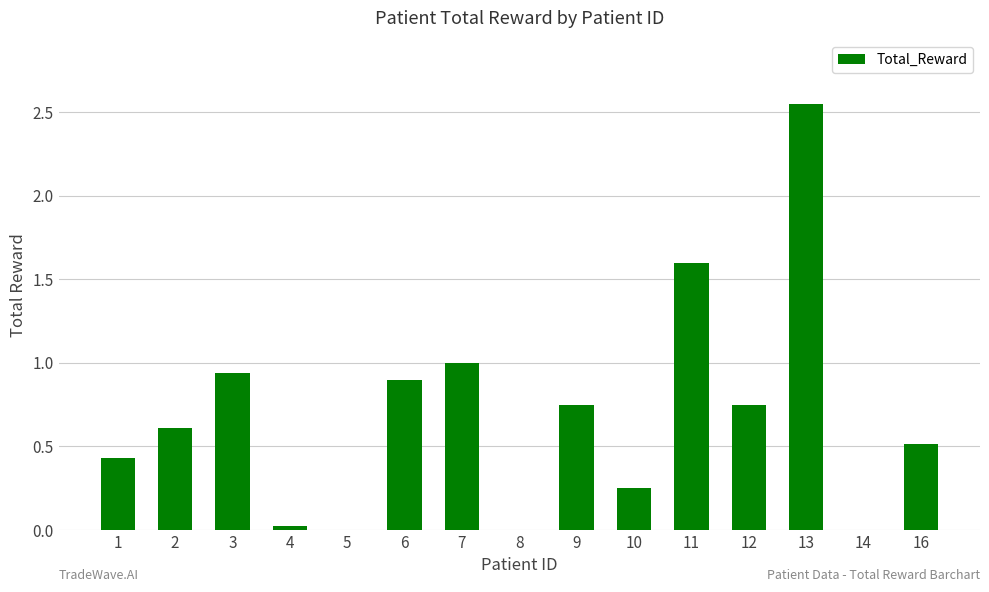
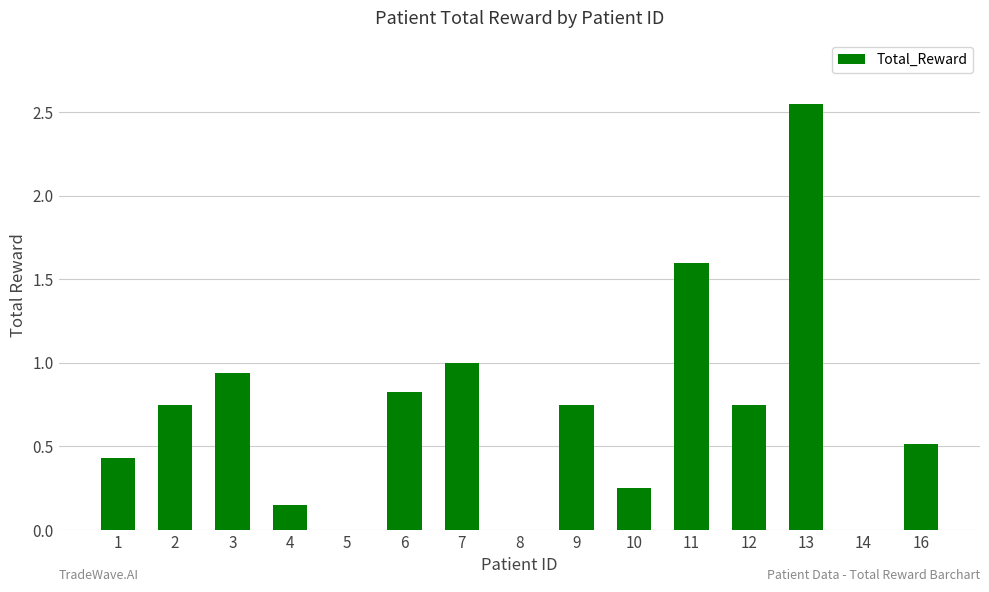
  {
    "1": 0.43,
-   "2": 0.61,
+   "2": 0.75,
    "3": 0.94,
-   "4": 0.03,
-   "6": 0.90,
+   "4": 0.15,
+   "6": 0.82,
    "7": 1.00,
    "9": 0.75,
    "10": 0.25,
    "11": 1.60,
    "12": 0.75,
    "13": 2.55,
    "16": 0.51
  }
